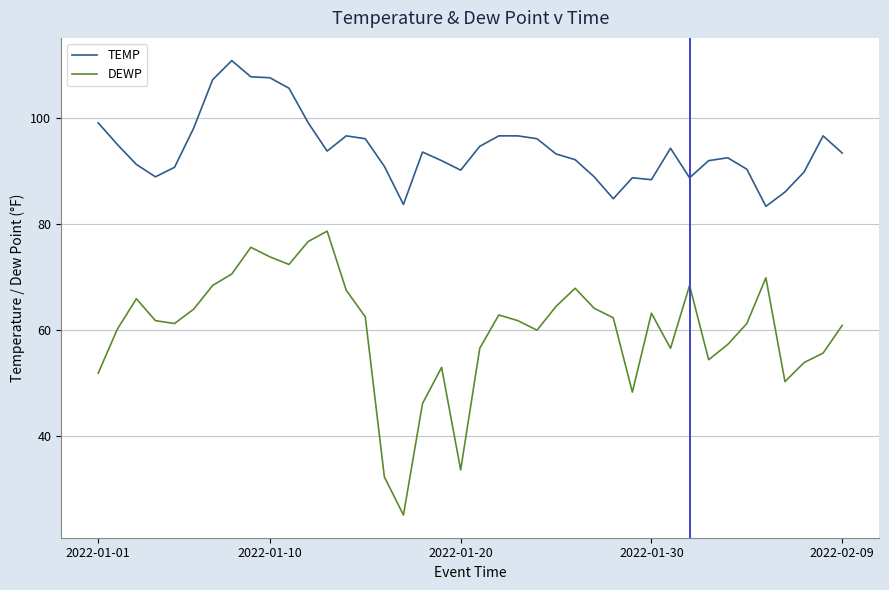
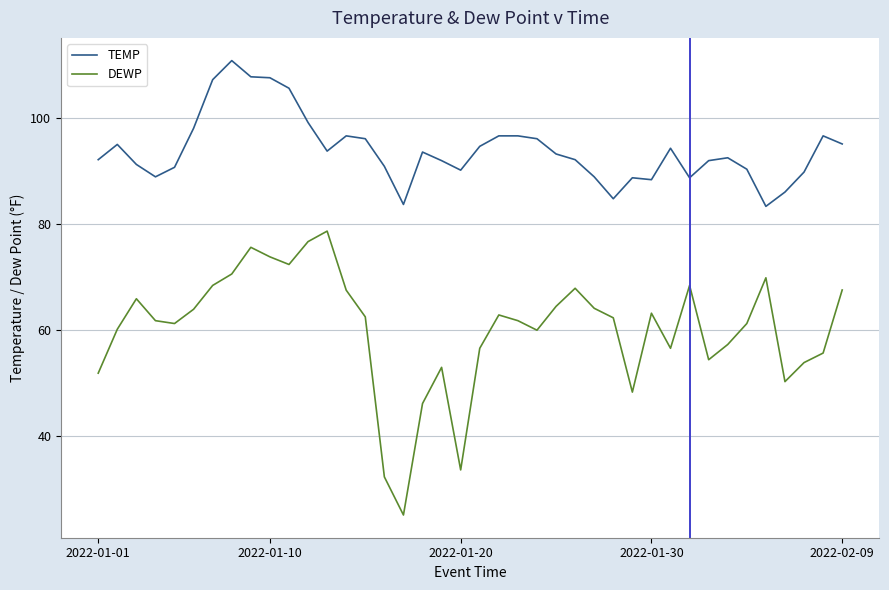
  {
    "TEMP": {
-     "2022-01-01": 99,
+     "2022-01-01": 92,
      "2022-01-10": 108,
      "2022-01-20": 90,
      "2022-01-30": 88,
-     "2022-02-09": 93
+     "2022-02-09": 95
    },
    "DEWP": {
      "2022-01-01": 52,
      "2022-01-10": 74,
      "2022-01-20": 34,
      "2022-01-30": 63,
-     "2022-02-09": 61
+     "2022-02-09": 68
    }
  }
